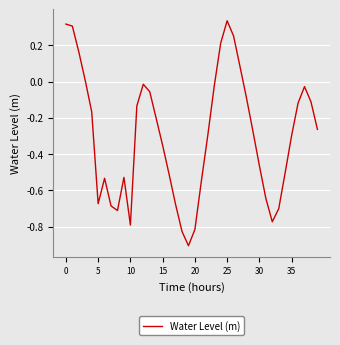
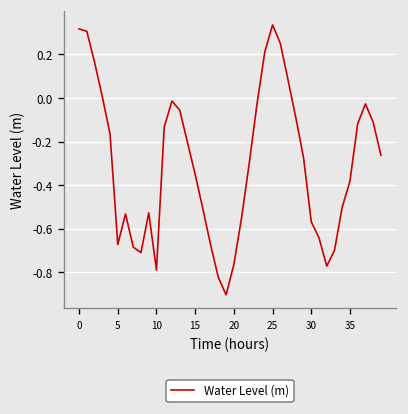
  {
    "0": 0.32,
    "5": -0.67,
    "10": -0.79,
    "15": -0.35,
-   "20": -0.82,
+   "20": -0.77,
    "25": 0.34,
-   "30": -0.46,
-   "35": -0.30
+   "30": -0.57,
+   "35": -0.38
  }
